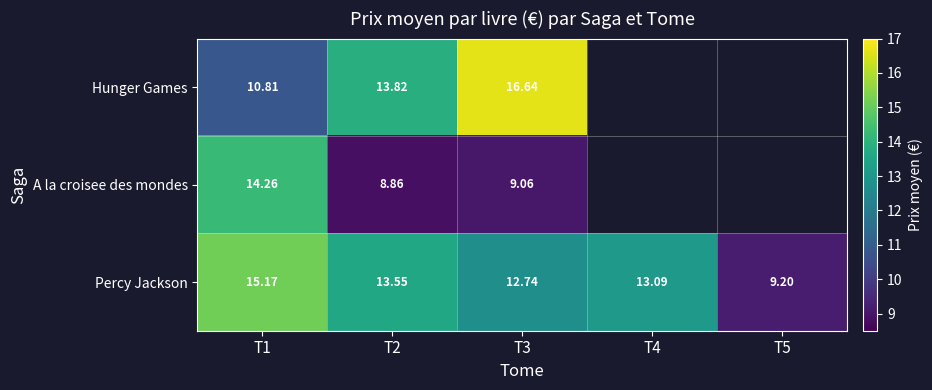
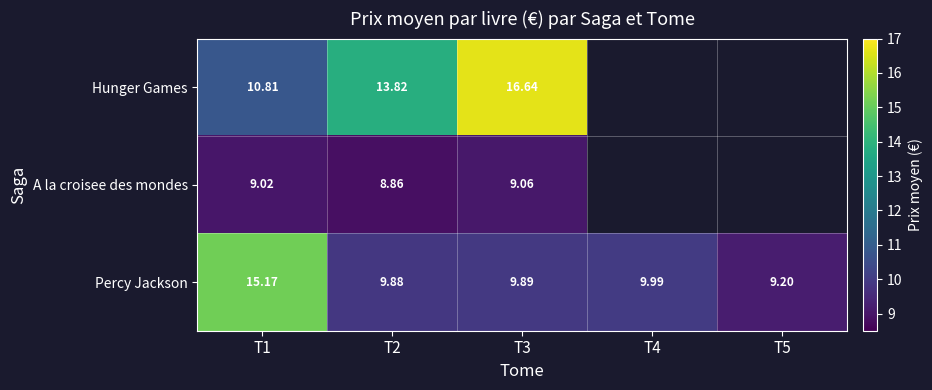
  {
    "Hunger Games": {
      "T1": 10.81,
      "T2": 13.82,
      "T3": 16.64
    },
    "A la croisee des mondes": {
-     "T1": 14.26,
+     "T1": 9.02,
      "T2": 8.86,
      "T3": 9.06
    },
    "Percy Jackson": {
      "T1": 15.17,
-     "T2": 13.55,
-     "T3": 12.74,
-     "T4": 13.09,
+     "T2": 9.88,
+     "T3": 9.89,
+     "T4": 9.99,
      "T5": 9.20
    }
  }
